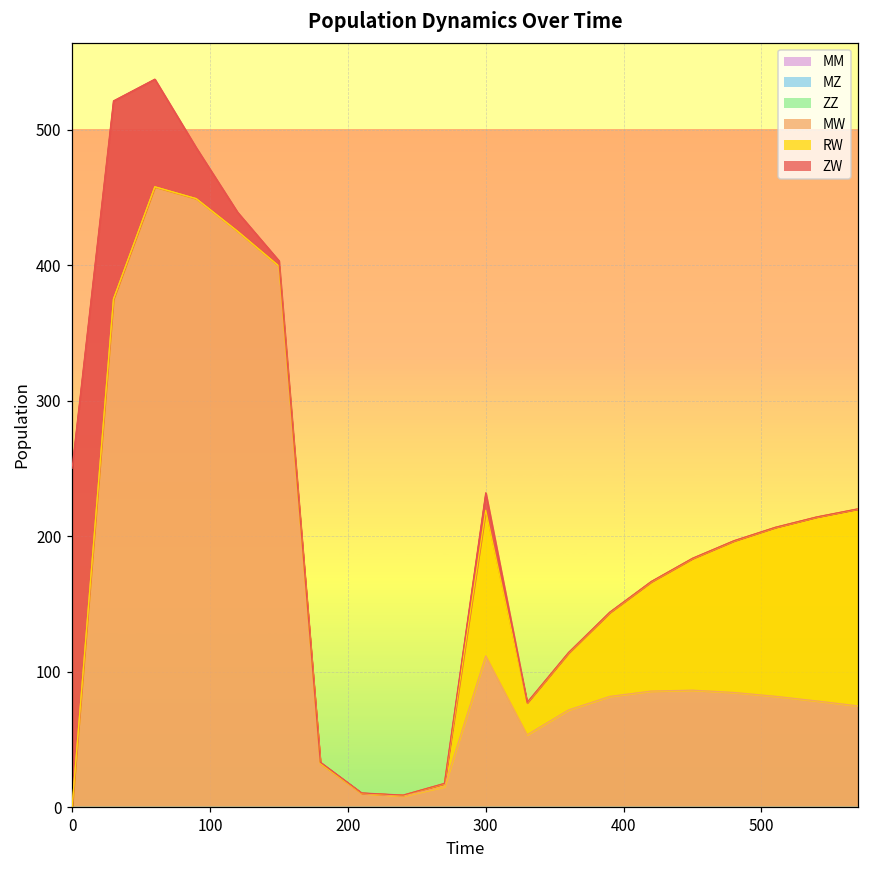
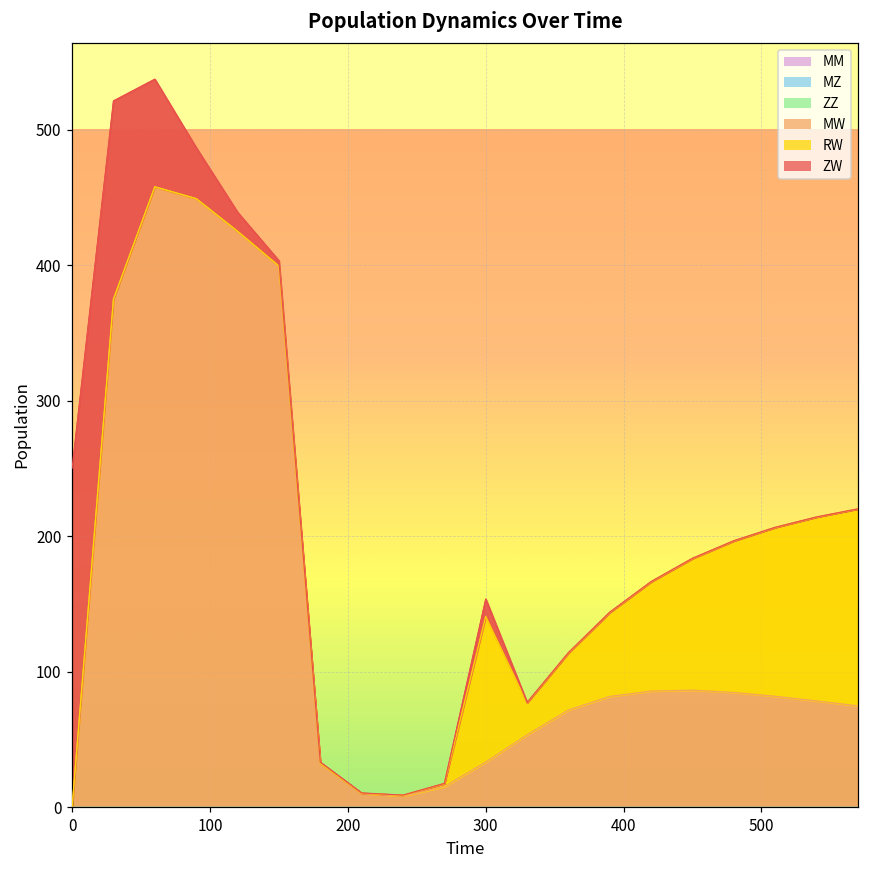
  {
    "ZZ": {
      "300": 0
    },
    "MW": {
-     "300": 112
+     "300": 33
    },
    "RW": {
      "300": 108
    },
    "ZW": {
      "0": 250,
      "300": 13
    }
  }
